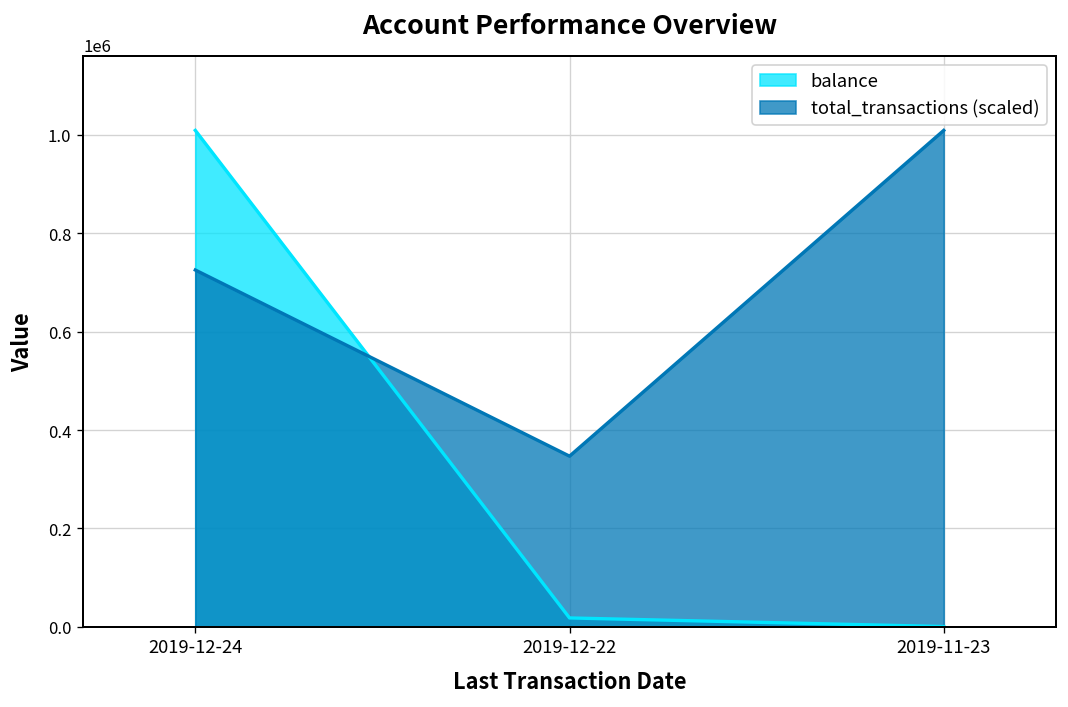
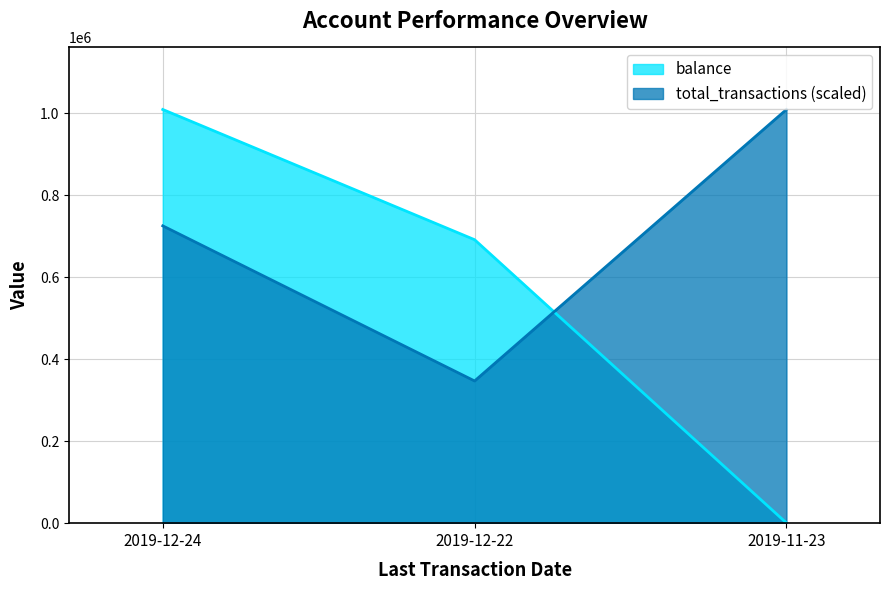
  {
    "balance": {
      "2019-12-24": 1010000,
-     "2019-12-22": 20000,
+     "2019-12-22": 690000,
      "2019-11-23": 0
    },
    "total_transactions (scaled)": {
      "2019-12-24": 730000,
      "2019-12-22": 350000,
      "2019-11-23": 1010000
    }
  }
